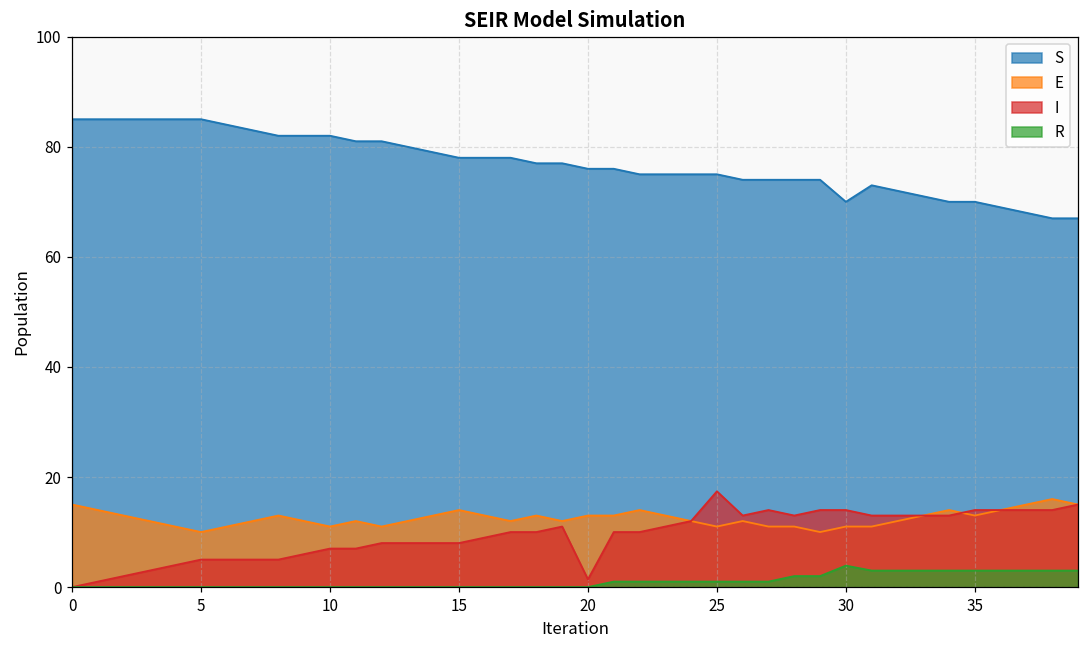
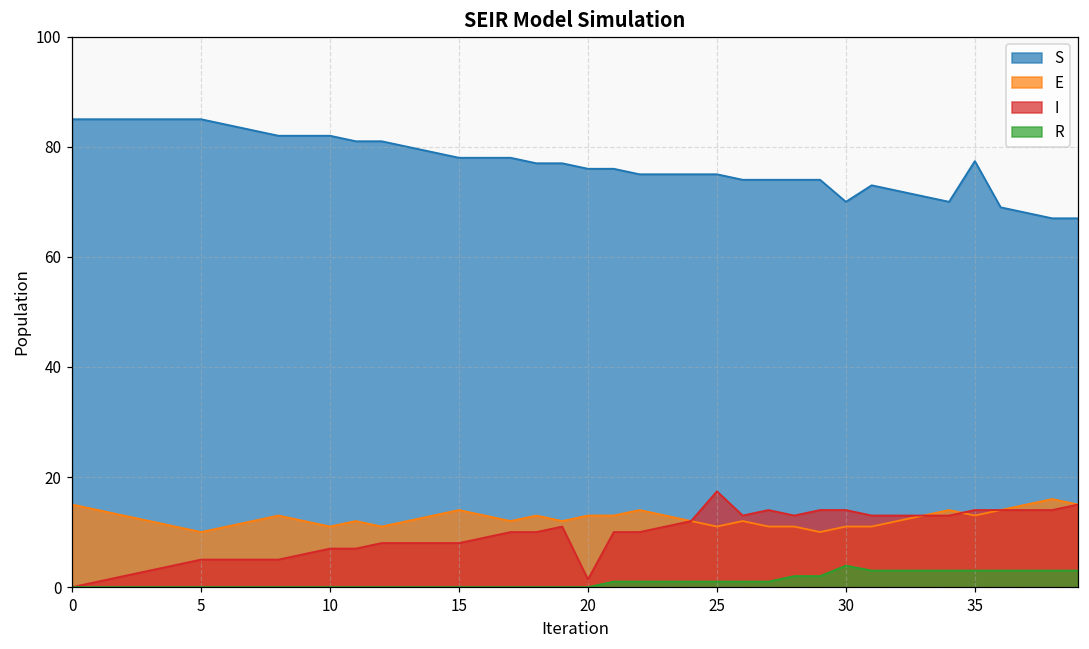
  {
    "S": {
      "0": 85,
      "5": 85,
      "10": 82,
      "15": 78,
      "20": 76,
      "25": 75,
      "30": 70,
-     "35": 70
+     "35": 77
    },
    "E": {
      "0": 15,
      "5": 10,
      "10": 11,
      "15": 14,
      "20": 13,
      "25": 11,
      "30": 11,
      "35": 13
    },
    "I": {
      "5": 5,
      "10": 7,
      "15": 8,
      "20": 1,
      "25": 17,
      "30": 14,
      "35": 14
    },
    "R": {
      "5": 0,
      "10": 0,
      "15": 0,
      "20": 0,
      "25": 1,
      "30": 4,
      "35": 3
    }
  }
